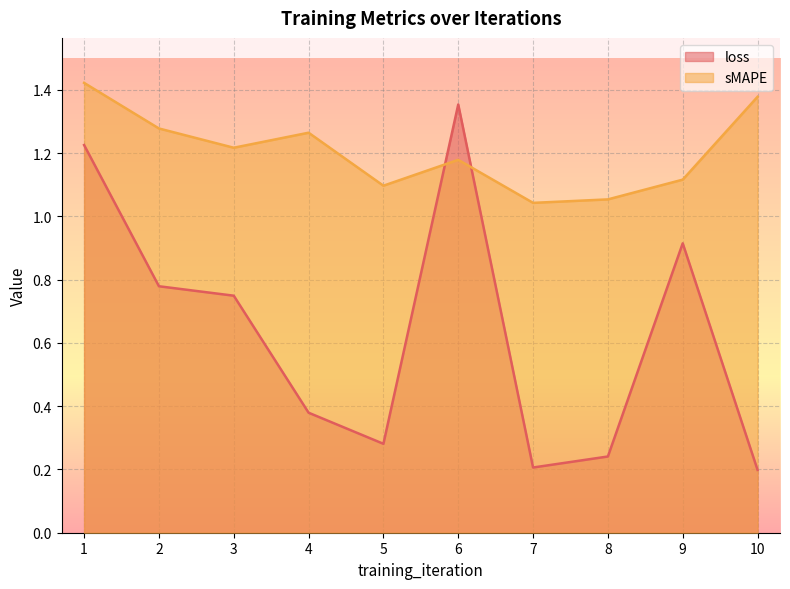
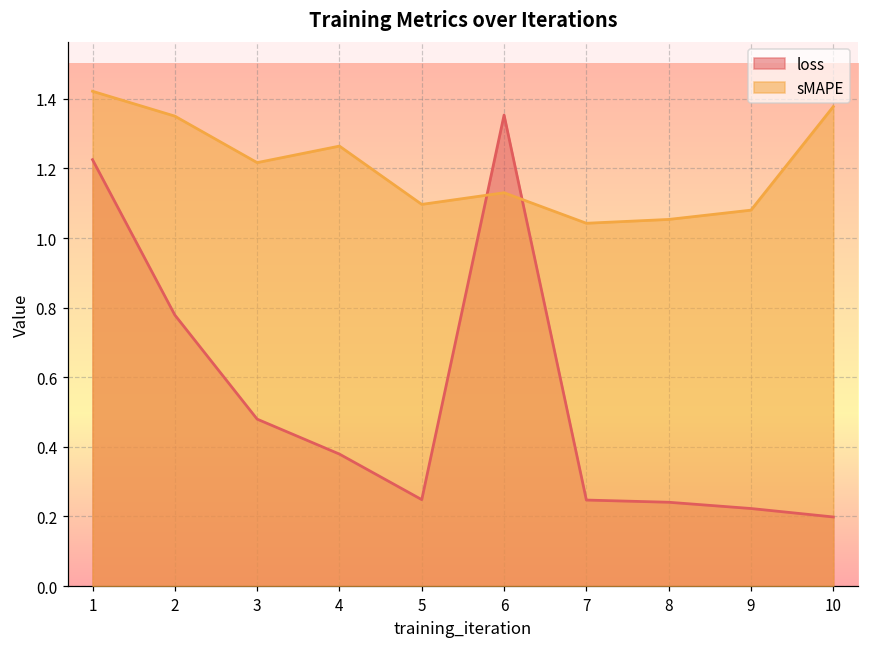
  {
    "loss": {
      "1": 1.23,
      "2": 0.78,
-     "3": 0.75,
+     "3": 0.48,
      "4": 0.38,
-     "5": 0.28,
+     "5": 0.25,
      "6": 1.35,
-     "7": 0.21,
+     "7": 0.25,
      "8": 0.24,
-     "9": 0.91,
+     "9": 0.22,
      "10": 0.20
    },
    "sMAPE": {
      "1": 1.42,
-     "2": 1.28,
+     "2": 1.35,
      "3": 1.22,
      "4": 1.26,
      "5": 1.10,
-     "6": 1.18,
+     "6": 1.13,
      "7": 1.04,
      "8": 1.05,
-     "9": 1.12,
+     "9": 1.08,
      "10": 1.38
    }
  }
